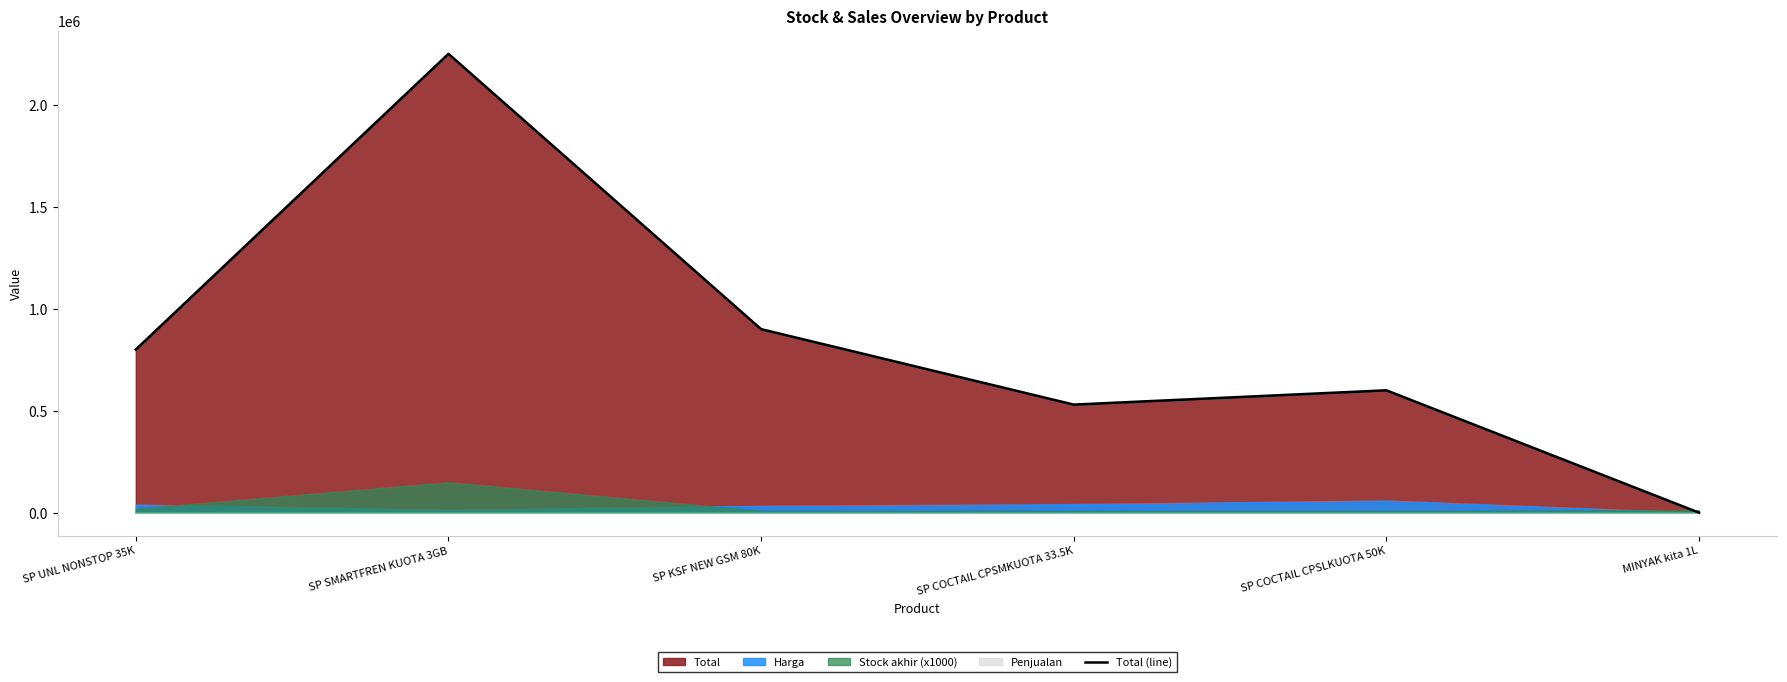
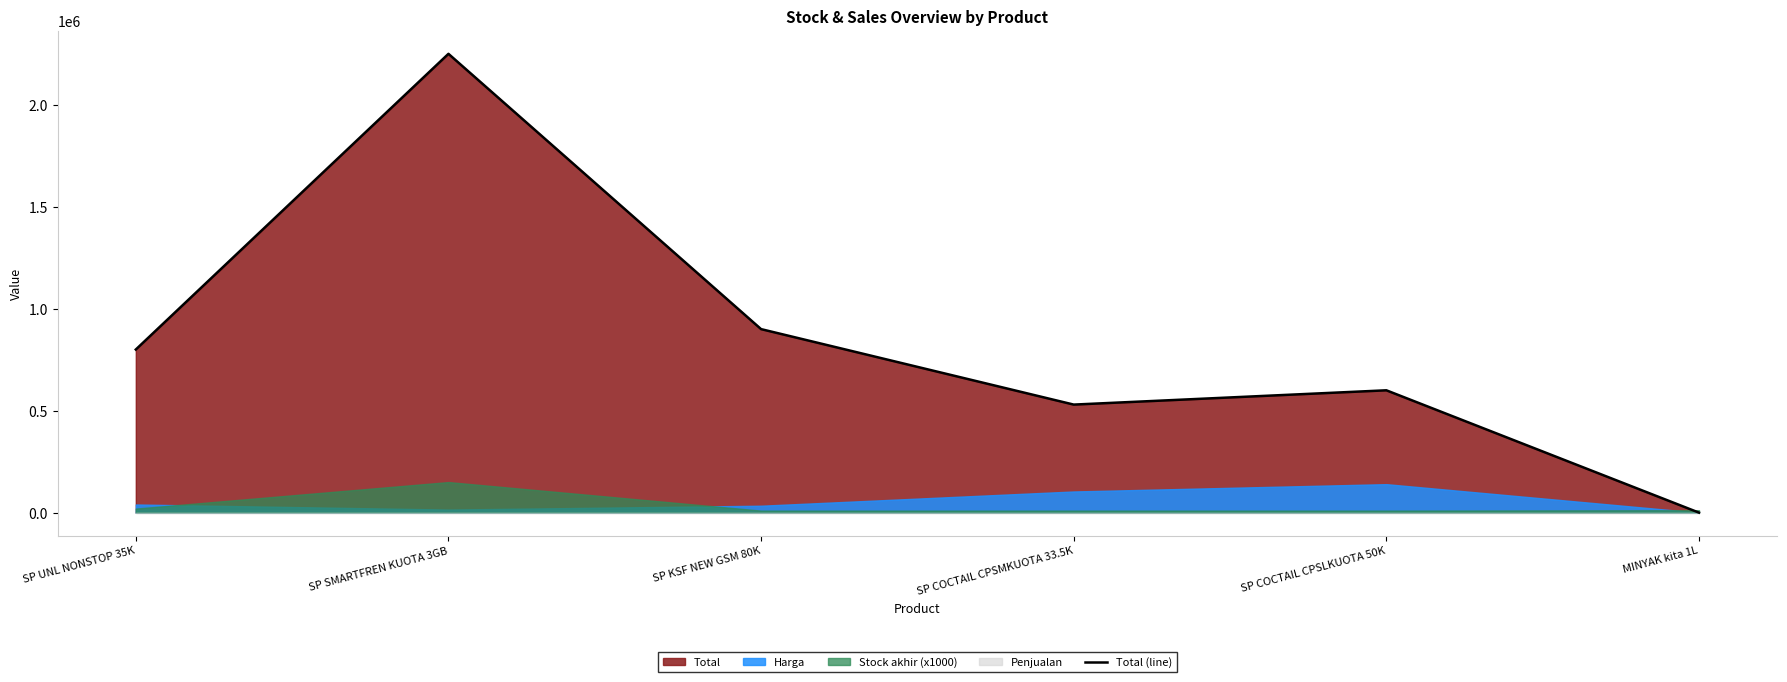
  {
    "Total": {
      "SP UNL NONSTOP 35K": 800000,
      "SP SMARTFREN KUOTA 3GB": 2250000,
      "SP KSF NEW GSM 80K": 900000,
      "SP COCTAIL CPSMKUOTA 33.5K": 530000,
      "SP COCTAIL CPSLKUOTA 50K": 600000
    },
    "Harga": {
      "SP UNL NONSTOP 35K": 40000,
      "SP SMARTFREN KUOTA 3GB": 20000,
      "SP KSF NEW GSM 80K": 30000,
-     "SP COCTAIL CPSMKUOTA 33.5K": 40000,
-     "SP COCTAIL CPSLKUOTA 50K": 60000
+     "SP COCTAIL CPSMKUOTA 33.5K": 100000,
+     "SP COCTAIL CPSLKUOTA 50K": 140000
    },
    "Stock akhir (x1000)": {
      "SP UNL NONSTOP 35K": 20000,
      "SP SMARTFREN KUOTA 3GB": 150000
    },
    "Penjualan": {
      "SP UNL NONSTOP 35K": 0,
      "SP SMARTFREN KUOTA 3GB": 0
    }
  }
